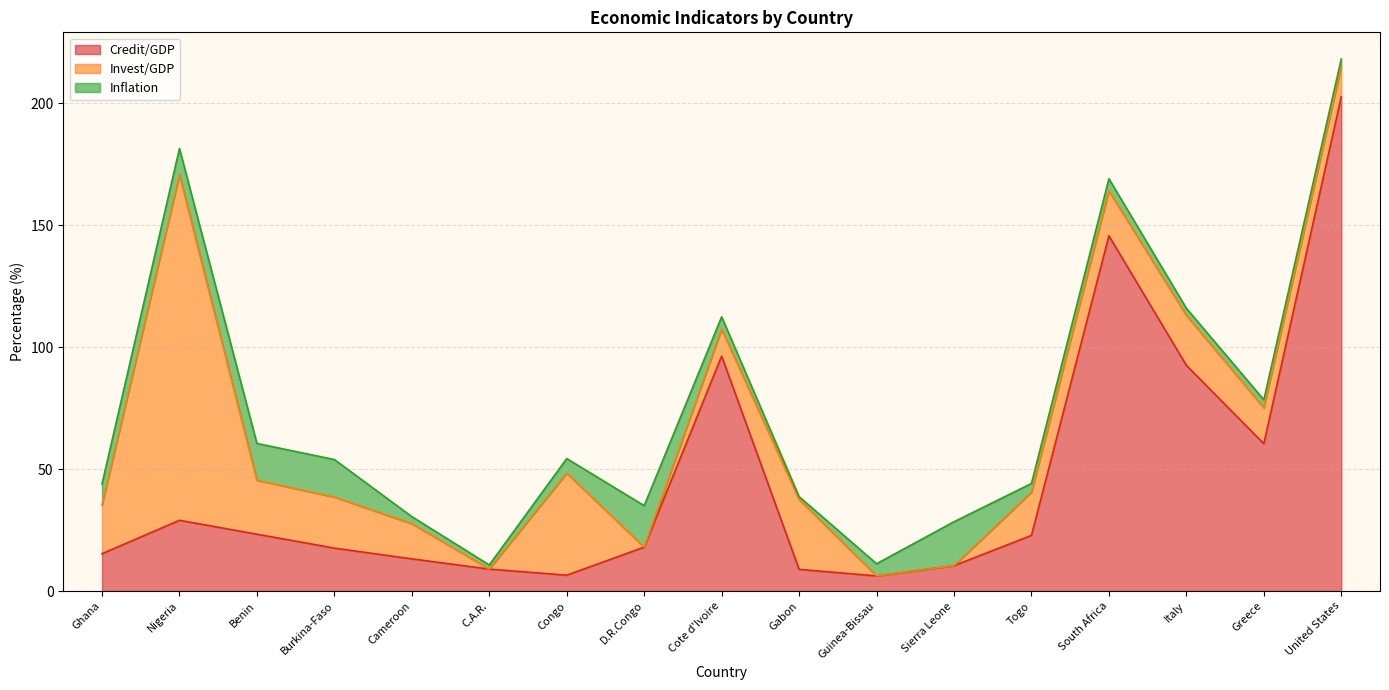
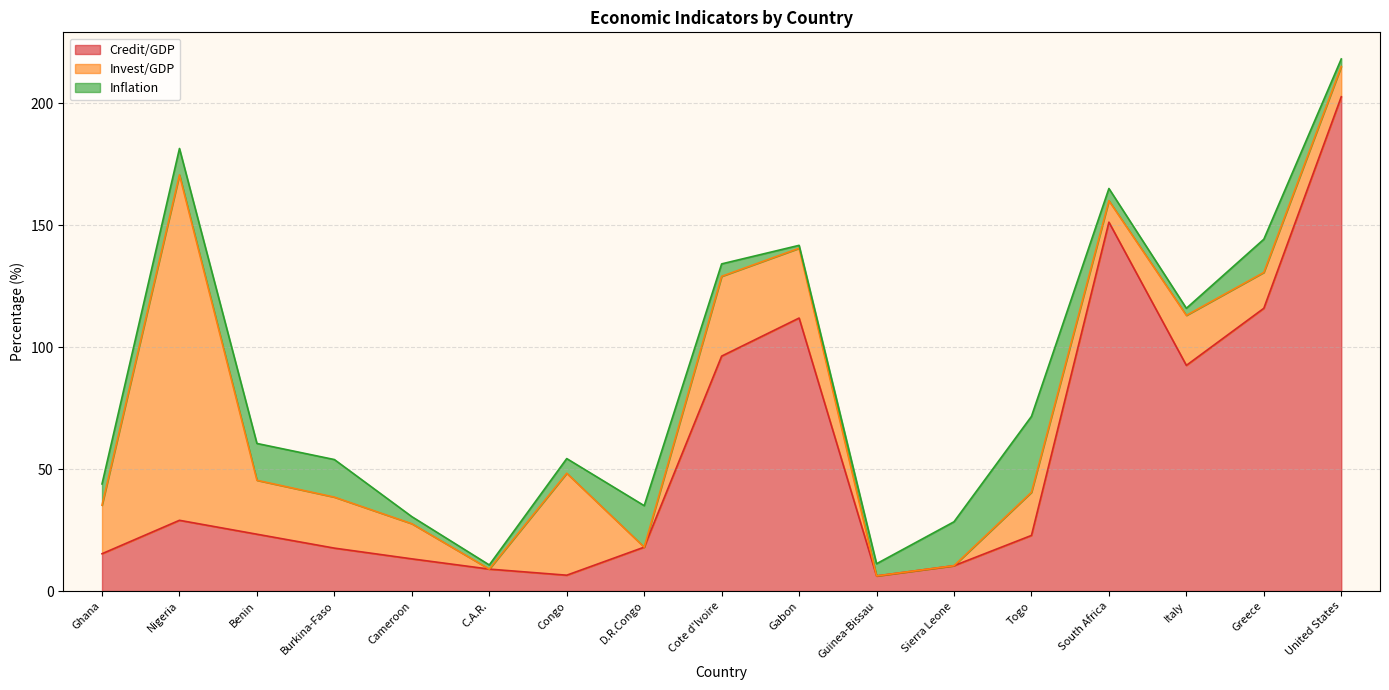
  {
    "Credit/GDP": {
      "Ghana": 15,
      "Nigeria": 29,
      "Benin": 23,
      "Burkina-Faso": 18,
      "Cameroon": 13,
      "Congo": 7,
      "Cote d'Ivoire": 96,
-     "Gabon": 9,
+     "Gabon": 112,
      "Togo": 23,
-     "South Africa": 146,
+     "South Africa": 151,
      "Italy": 93,
-     "Greece": 60,
+     "Greece": 116,
      "United States": 203
    },
    "Invest/GDP": {
      "Ghana": 20,
      "Nigeria": 142,
      "Benin": 22,
      "Burkina-Faso": 21,
      "Cameroon": 14,
      "Congo": 42,
-     "Cote d'Ivoire": 11,
+     "Cote d'Ivoire": 33,
      "Gabon": 29,
      "Togo": 18,
-     "South Africa": 18,
+     "South Africa": 9,
      "Italy": 21,
      "Greece": 15,
      "United States": 12
    },
    "Inflation": {
      "Ghana": 9,
      "Nigeria": 11,
      "Benin": 15,
      "Burkina-Faso": 15,
      "Cameroon": 3,
      "C.A.R.": 2,
      "Congo": 6,
      "D.R.Congo": 17,
      "Cote d'Ivoire": 5,
      "Gabon": 1,
      "Guinea-Bissau": 5,
      "Sierra Leone": 18,
-     "Togo": 4,
+     "Togo": 31,
      "South Africa": 5,
      "Italy": 3,
-     "Greece": 3,
+     "Greece": 14,
      "United States": 3
    }
  }
